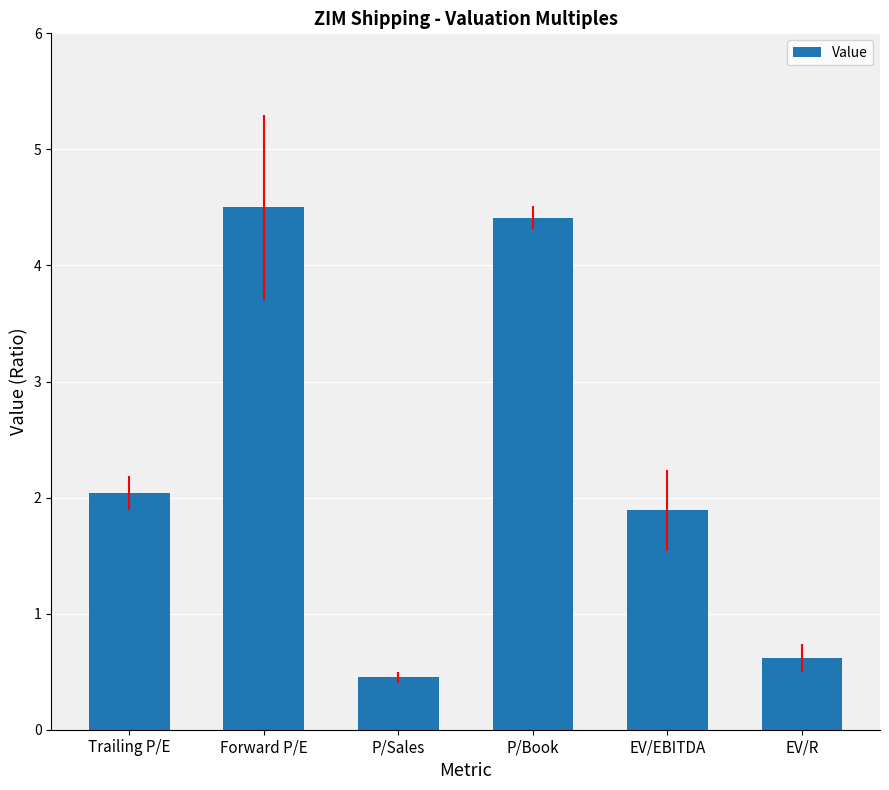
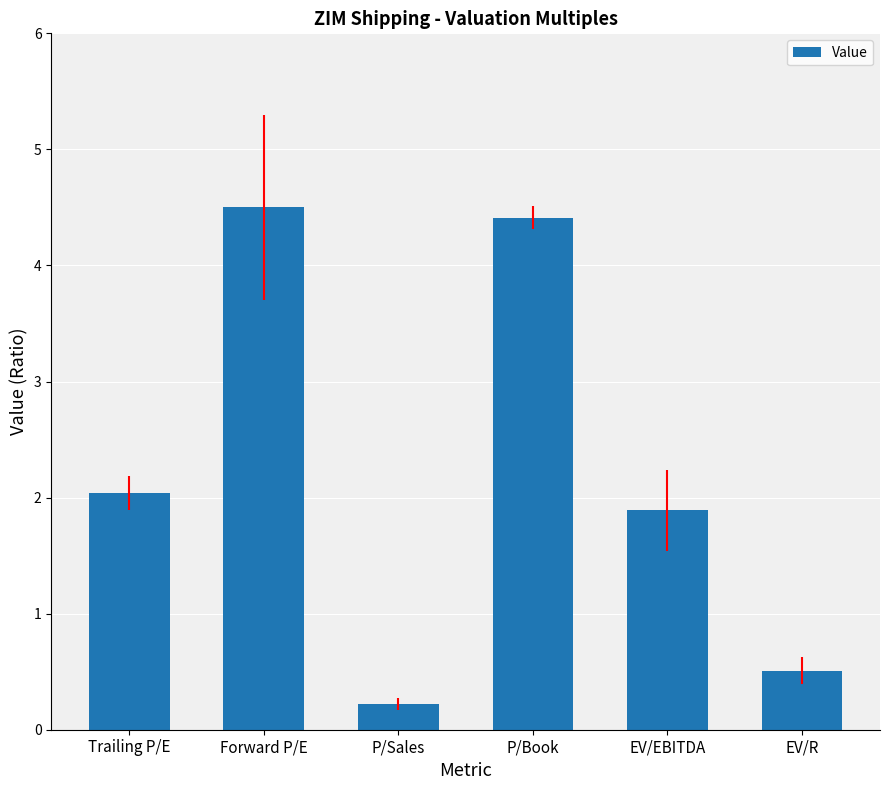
  {
    "Trailing P/E": 2.04,
    "Forward P/E": 4.50,
-   "P/Sales": 0.45,
+   "P/Sales": 0.22,
    "P/Book": 4.41,
    "EV/EBITDA": 1.89,
-   "EV/R": 0.62
+   "EV/R": 0.51
  }
